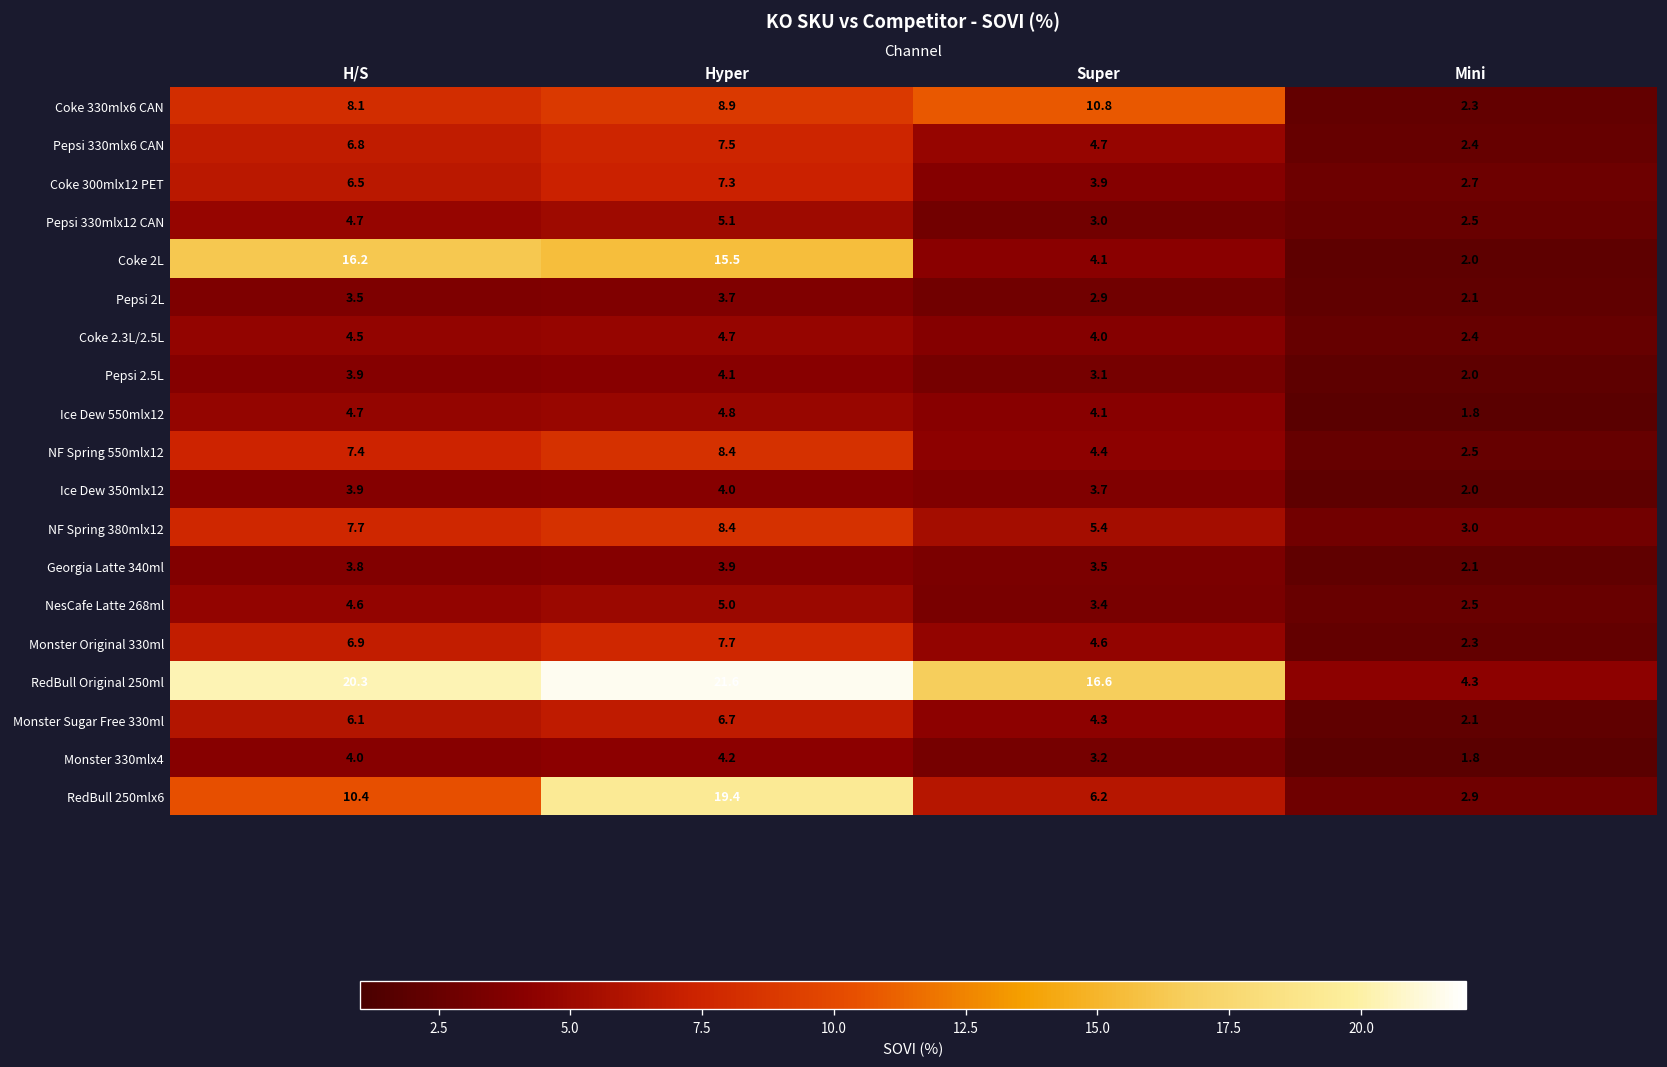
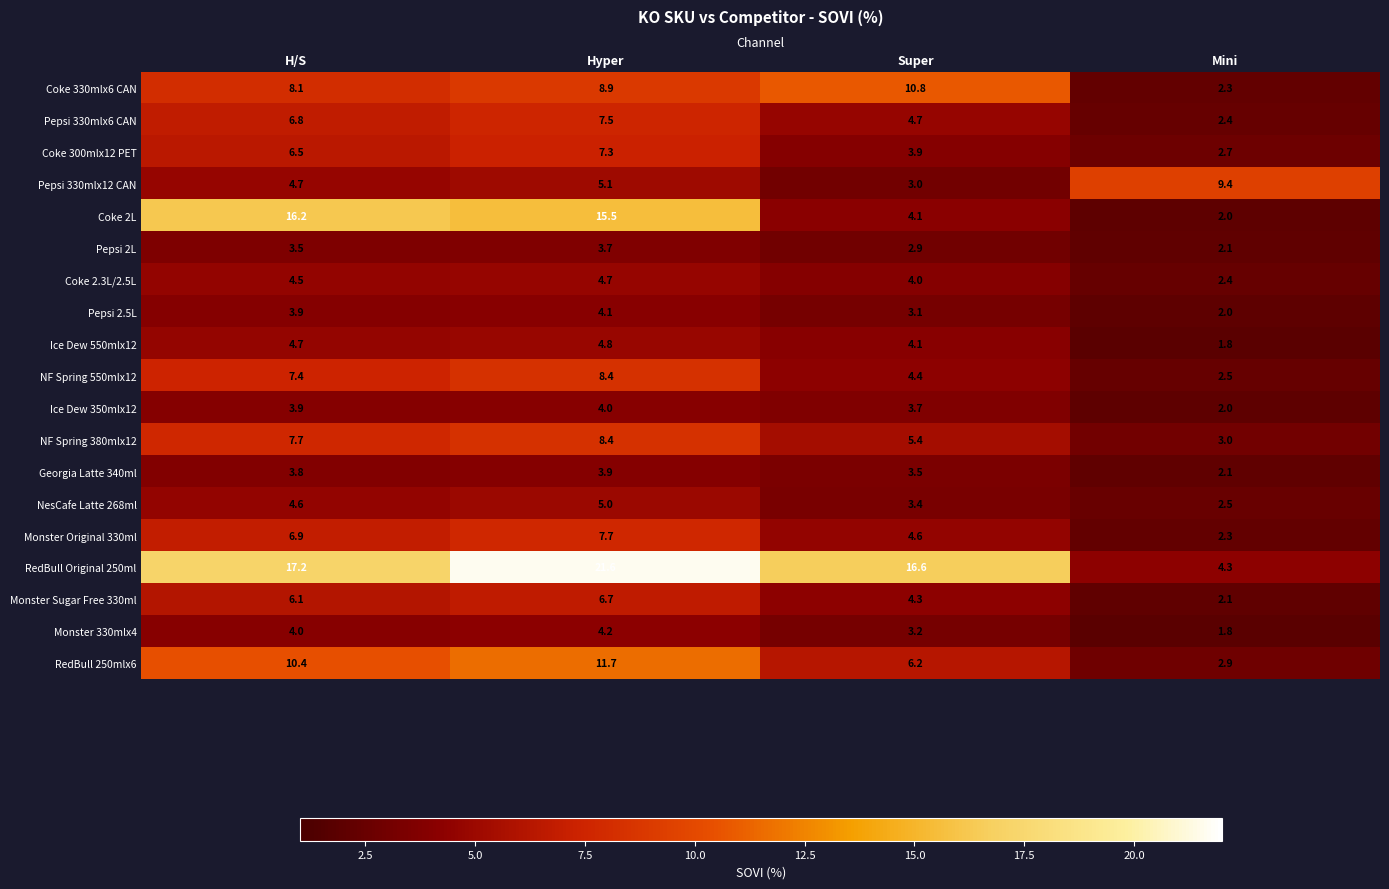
  {
    "Coke 330mlx6 CAN": {
      "H/S": 8.1,
      "Hyper": 8.9,
      "Super": 10.8,
      "Mini": 2.3
    },
    "Pepsi 330mlx6 CAN": {
      "H/S": 6.8,
      "Hyper": 7.5,
      "Super": 4.7,
      "Mini": 2.4
    },
    "Coke 300mlx12 PET": {
      "H/S": 6.5,
      "Hyper": 7.3,
      "Super": 3.9,
      "Mini": 2.7
    },
    "Pepsi 330mlx12 CAN": {
      "H/S": 4.7,
      "Hyper": 5.1,
      "Super": 3.0,
-     "Mini": 2.5
+     "Mini": 9.4
    },
    "Coke 2L": {
      "H/S": 16.2,
      "Hyper": 15.5,
      "Super": 4.1,
      "Mini": 2.0
    },
    "Pepsi 2L": {
      "H/S": 3.5,
      "Hyper": 3.7,
      "Super": 2.9,
      "Mini": 2.1
    },
    "Coke 2.3L/2.5L": {
      "H/S": 4.5,
      "Hyper": 4.7,
      "Super": 4.0,
      "Mini": 2.4
    },
    "Pepsi 2.5L": {
      "H/S": 3.9,
      "Hyper": 4.1,
      "Super": 3.1,
      "Mini": 2.0
    },
    "Ice Dew 550mlx12": {
      "H/S": 4.7,
      "Hyper": 4.8,
      "Super": 4.1,
      "Mini": 1.8
    },
    "NF Spring 550mlx12": {
      "H/S": 7.4,
      "Hyper": 8.4,
      "Super": 4.4,
      "Mini": 2.5
    },
    "Ice Dew 350mlx12": {
      "H/S": 3.9,
      "Hyper": 4.0,
      "Super": 3.7,
      "Mini": 2.0
    },
    "NF Spring 380mlx12": {
      "H/S": 7.7,
      "Hyper": 8.4,
      "Super": 5.4,
      "Mini": 3.0
    },
    "Georgia Latte 340ml": {
      "H/S": 3.8,
      "Hyper": 3.9,
      "Super": 3.5,
      "Mini": 2.1
    },
    "NesCafe Latte 268ml": {
      "H/S": 4.6,
      "Hyper": 5.0,
      "Super": 3.4,
      "Mini": 2.5
    },
    "Monster Original 330ml": {
      "H/S": 6.9,
      "Hyper": 7.7,
      "Super": 4.6,
      "Mini": 2.3
    },
    "RedBull Original 250ml": {
-     "H/S": 20.3,
+     "H/S": 17.2,
      "Super": 16.6,
      "Mini": 4.3
    },
    "Monster Sugar Free 330ml": {
      "H/S": 6.1,
      "Hyper": 6.7,
      "Super": 4.3,
      "Mini": 2.1
    },
    "Monster 330mlx4": {
      "H/S": 4.0,
      "Hyper": 4.2,
      "Super": 3.2,
      "Mini": 1.8
    },
    "RedBull 250mlx6": {
      "H/S": 10.4,
-     "Hyper": 19.4,
+     "Hyper": 11.7,
      "Super": 6.2,
      "Mini": 2.9
    }
  }
